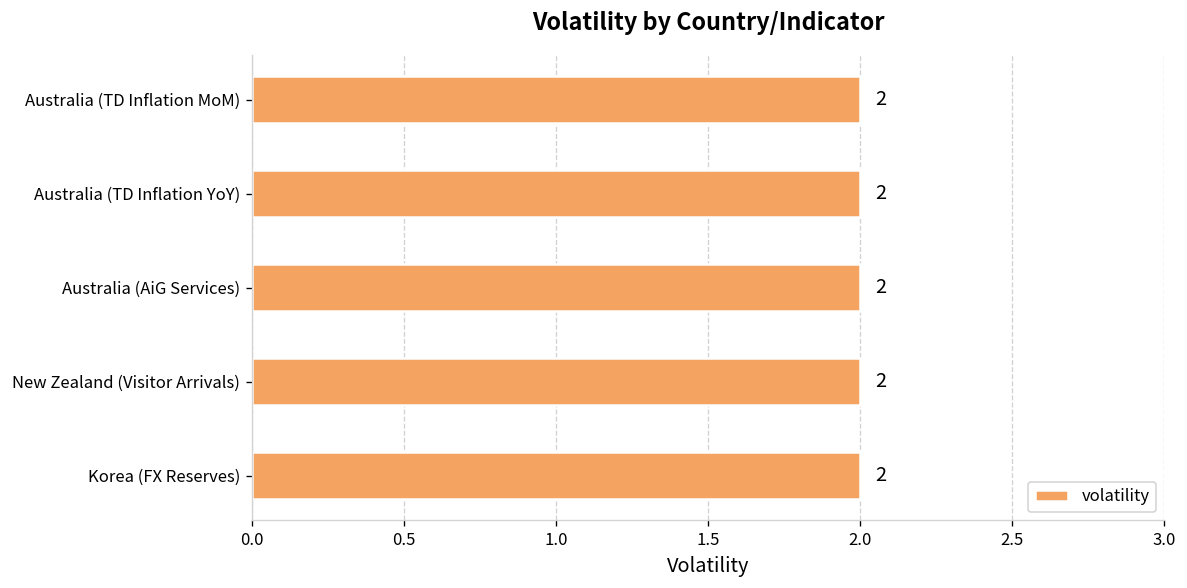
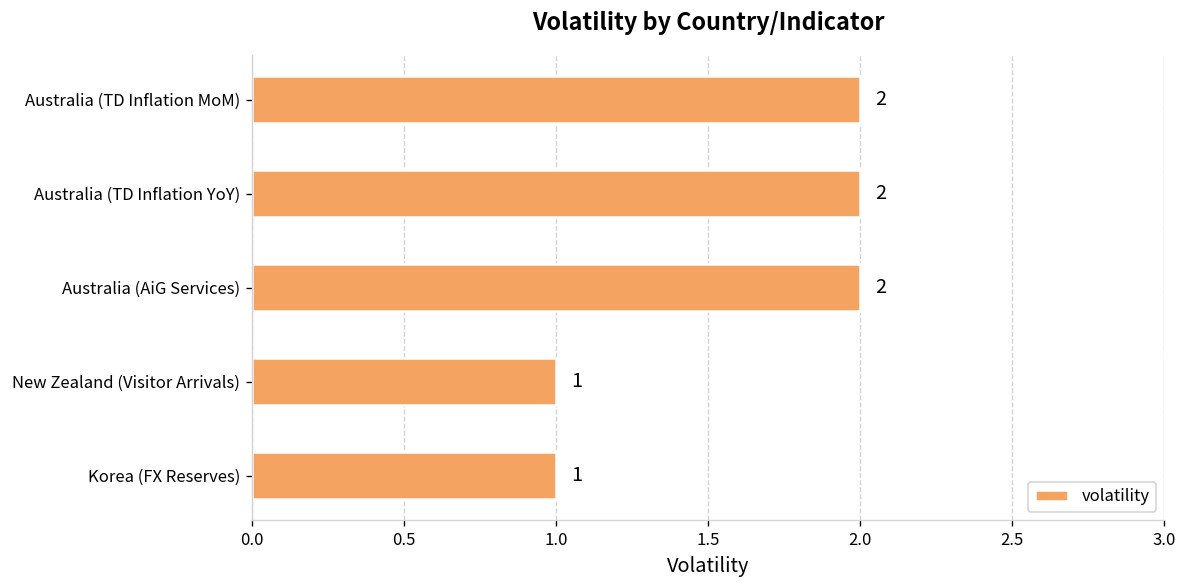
  {
    "Australia (TD Inflation MoM)": 2,
    "Australia (TD Inflation YoY)": 2,
    "Australia (AiG Services)": 2,
-   "New Zealand (Visitor Arrivals)": 2,
-   "Korea (FX Reserves)": 2
+   "New Zealand (Visitor Arrivals)": 1,
+   "Korea (FX Reserves)": 1
  }
